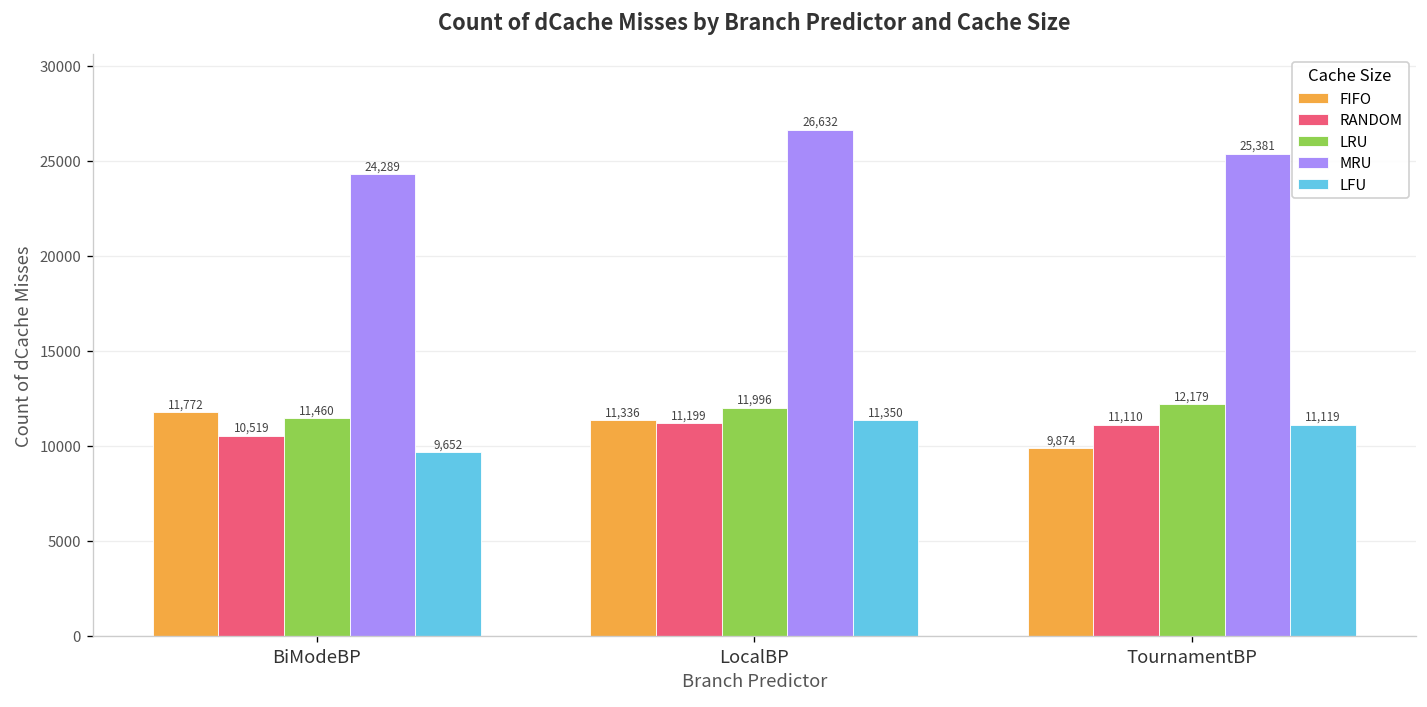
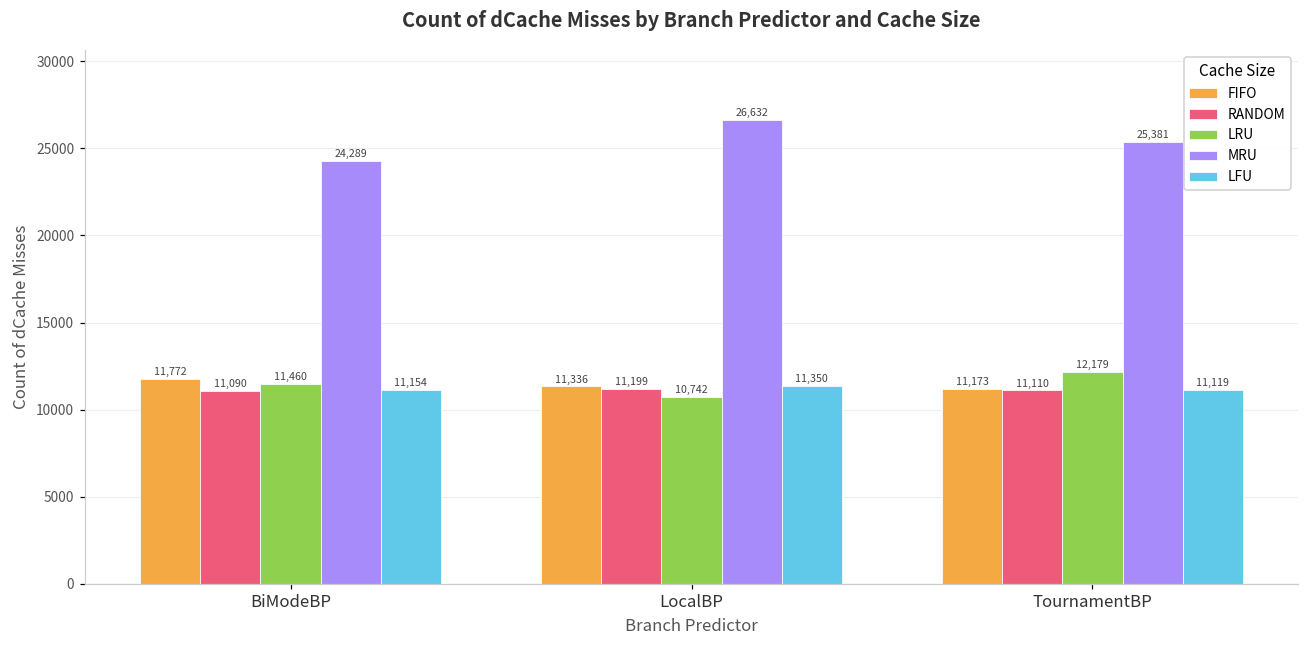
  {
    "FIFO": {
      "BiModeBP": "11,772",
      "LocalBP": "11,336",
-     "TournamentBP": "9,874"
+     "TournamentBP": "11,173"
    },
    "RANDOM": {
-     "BiModeBP": "10,519",
+     "BiModeBP": "11,090",
      "LocalBP": "11,199",
      "TournamentBP": "11,110"
    },
    "LRU": {
      "BiModeBP": "11,460",
-     "LocalBP": "11,996",
+     "LocalBP": "10,742",
      "TournamentBP": "12,179"
    },
    "MRU": {
      "BiModeBP": "24,289",
      "LocalBP": "26,632",
      "TournamentBP": "25,381"
    },
    "LFU": {
-     "BiModeBP": "9,652",
+     "BiModeBP": "11,154",
      "LocalBP": "11,350",
      "TournamentBP": "11,119"
    }
  }
